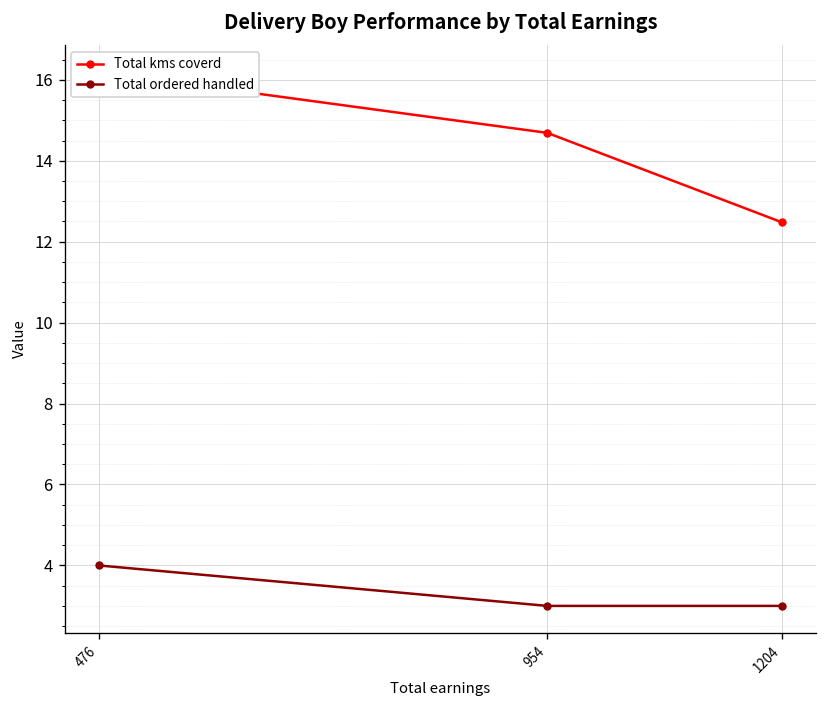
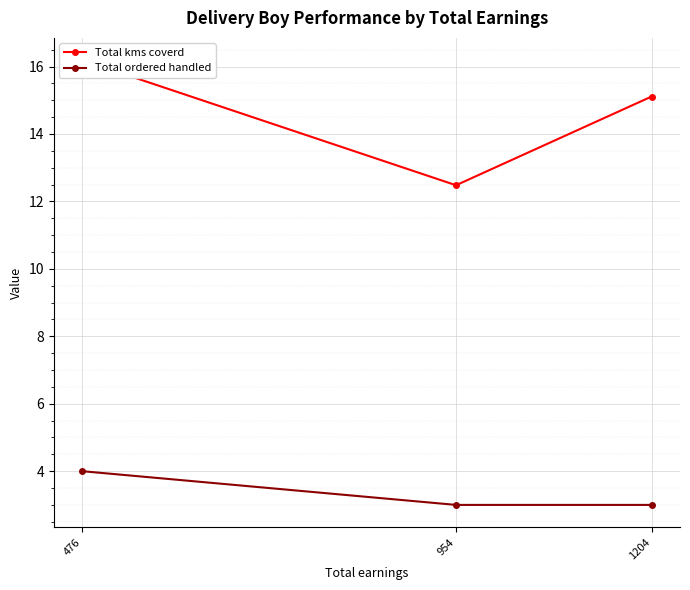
  {
    "Total kms coverd": {
-     "954": 14.7,
-     "1204": 12.5
+     "954": 12.5,
+     "1204": 15.1
    },
    "Total ordered handled": {
      "476": 4.0,
      "954": 3.0,
      "1204": 3.0
    }
  }
